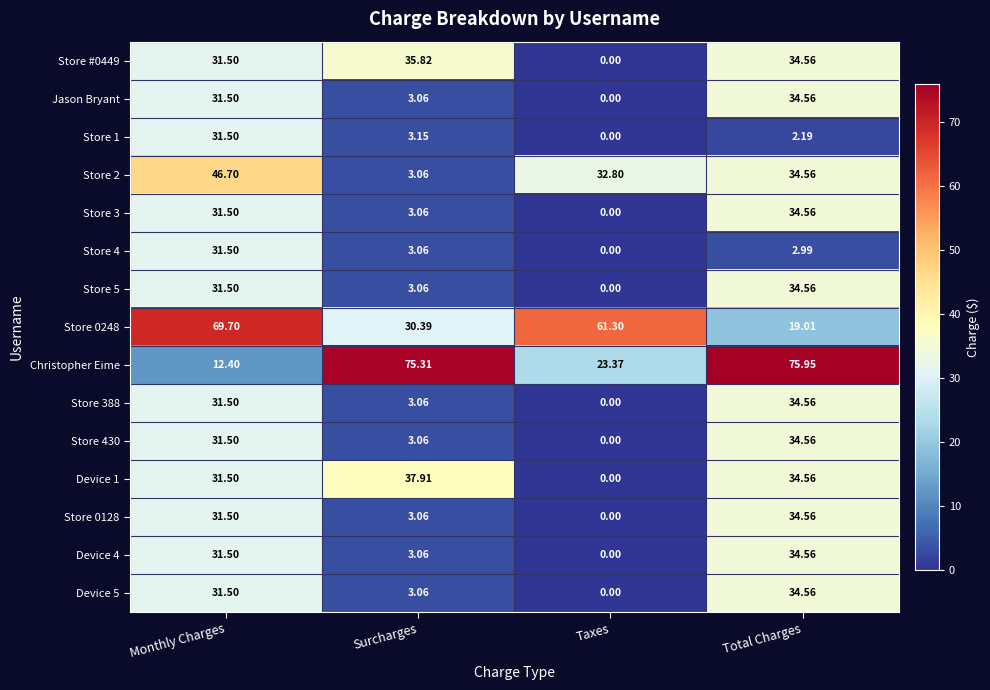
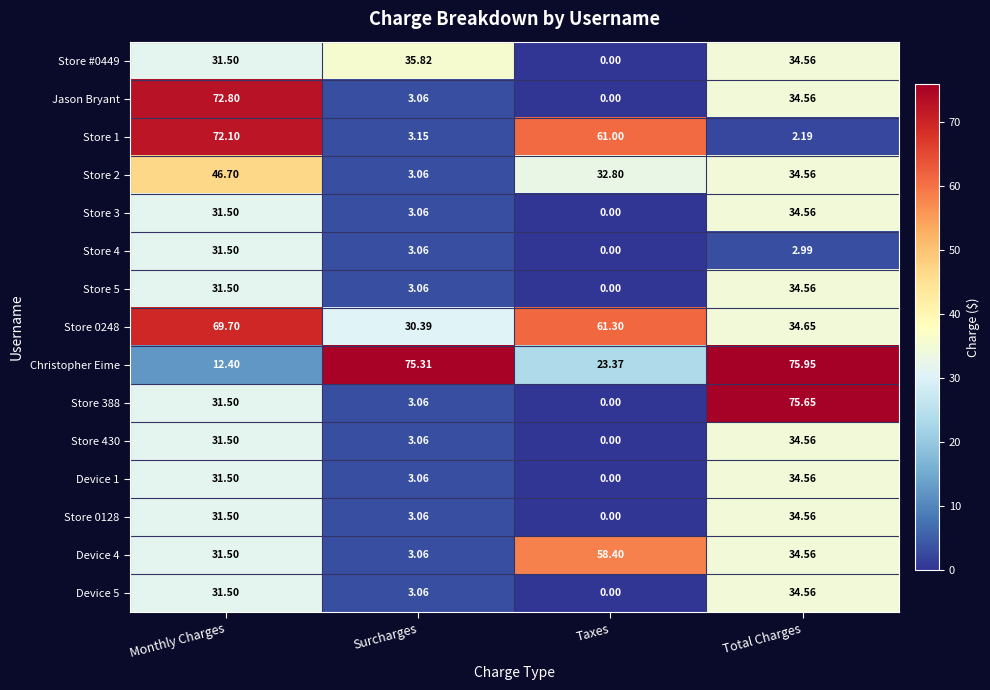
  {
    "Store #0449": {
      "Monthly Charges": 31.50,
      "Surcharges": 35.82,
      "Taxes": 0.00,
      "Total Charges": 34.56
    },
    "Jason Bryant": {
-     "Monthly Charges": 31.50,
+     "Monthly Charges": 72.80,
      "Surcharges": 3.06,
      "Taxes": 0.00,
      "Total Charges": 34.56
    },
    "Store 1": {
-     "Monthly Charges": 31.50,
+     "Monthly Charges": 72.10,
      "Surcharges": 3.15,
-     "Taxes": 0.00,
+     "Taxes": 61.00,
      "Total Charges": 2.19
    },
    "Store 2": {
      "Monthly Charges": 46.70,
      "Surcharges": 3.06,
      "Taxes": 32.80,
      "Total Charges": 34.56
    },
    "Store 3": {
      "Monthly Charges": 31.50,
      "Surcharges": 3.06,
      "Taxes": 0.00,
      "Total Charges": 34.56
    },
    "Store 4": {
      "Monthly Charges": 31.50,
      "Surcharges": 3.06,
      "Taxes": 0.00,
      "Total Charges": 2.99
    },
    "Store 5": {
      "Monthly Charges": 31.50,
      "Surcharges": 3.06,
      "Taxes": 0.00,
      "Total Charges": 34.56
    },
    "Store 0248": {
      "Monthly Charges": 69.70,
      "Surcharges": 30.39,
      "Taxes": 61.30,
-     "Total Charges": 19.01
+     "Total Charges": 34.65
    },
    "Christopher Eime": {
      "Monthly Charges": 12.40,
      "Surcharges": 75.31,
      "Taxes": 23.37,
      "Total Charges": 75.95
    },
    "Store 388": {
      "Monthly Charges": 31.50,
      "Surcharges": 3.06,
      "Taxes": 0.00,
-     "Total Charges": 34.56
+     "Total Charges": 75.65
    },
    "Store 430": {
      "Monthly Charges": 31.50,
      "Surcharges": 3.06,
      "Taxes": 0.00,
      "Total Charges": 34.56
    },
    "Device 1": {
      "Monthly Charges": 31.50,
-     "Surcharges": 37.91,
+     "Surcharges": 3.06,
      "Taxes": 0.00,
      "Total Charges": 34.56
    },
    "Store 0128": {
      "Monthly Charges": 31.50,
      "Surcharges": 3.06,
      "Taxes": 0.00,
      "Total Charges": 34.56
    },
    "Device 4": {
      "Monthly Charges": 31.50,
      "Surcharges": 3.06,
-     "Taxes": 0.00,
+     "Taxes": 58.40,
      "Total Charges": 34.56
    },
    "Device 5": {
      "Monthly Charges": 31.50,
      "Surcharges": 3.06,
      "Taxes": 0.00,
      "Total Charges": 34.56
    }
  }
